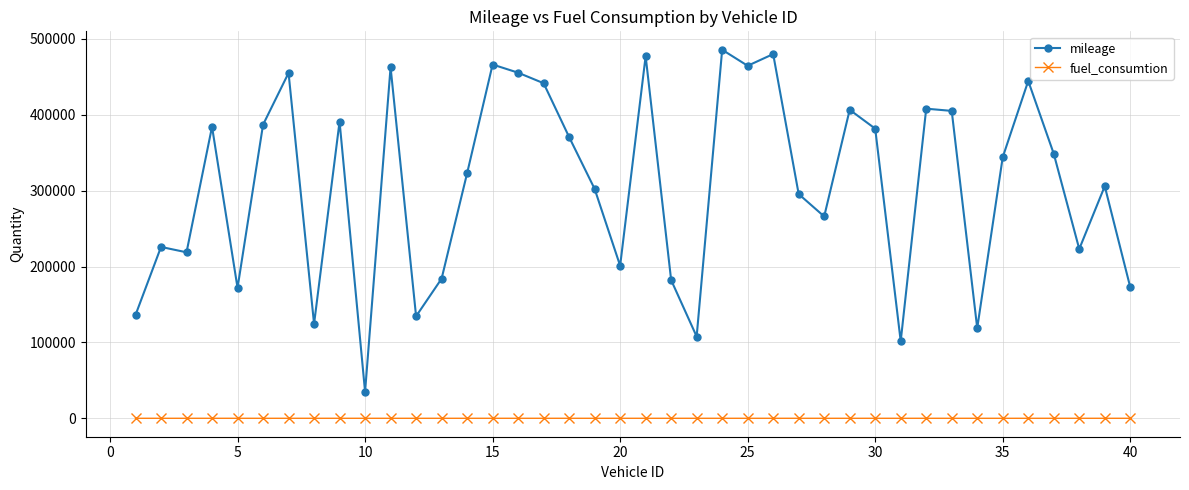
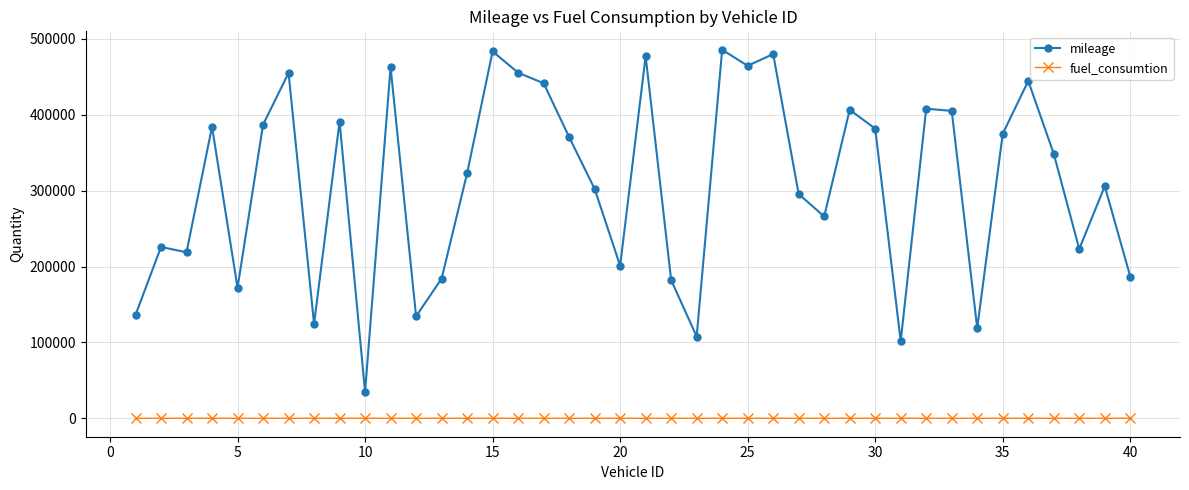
  {
    "mileage": {
      "5": 170000,
      "10": 30000,
-     "15": 470000,
+     "15": 480000,
      "20": 200000,
      "25": 460000,
      "30": 380000,
-     "35": 340000,
-     "40": 170000
+     "35": 370000,
+     "40": 190000
    },
    "fuel_consumtion": {
      "5": 0,
      "10": 0,
      "15": 0,
      "20": 0,
      "25": 0,
      "30": 0,
      "35": 0,
      "40": 0
    }
  }
